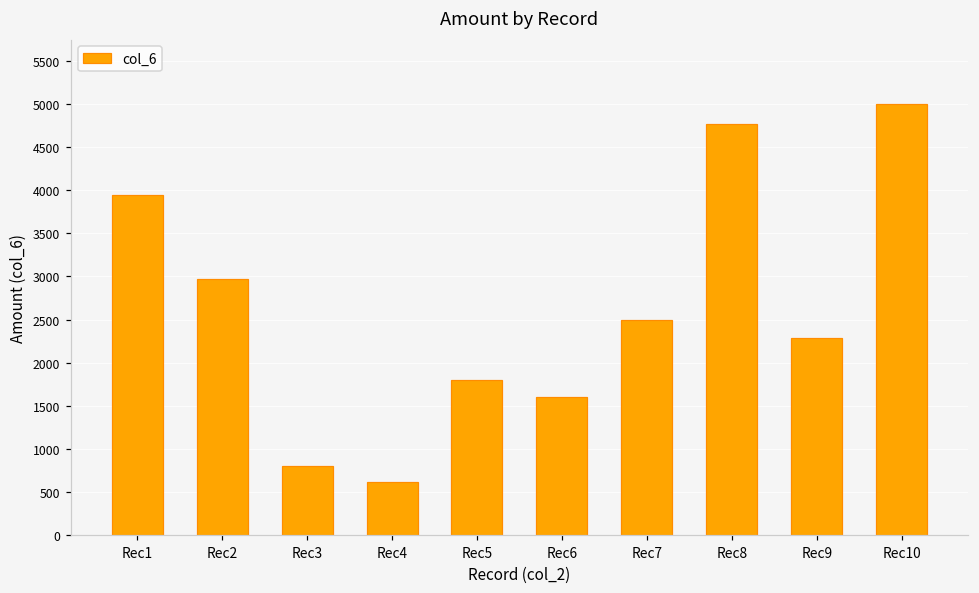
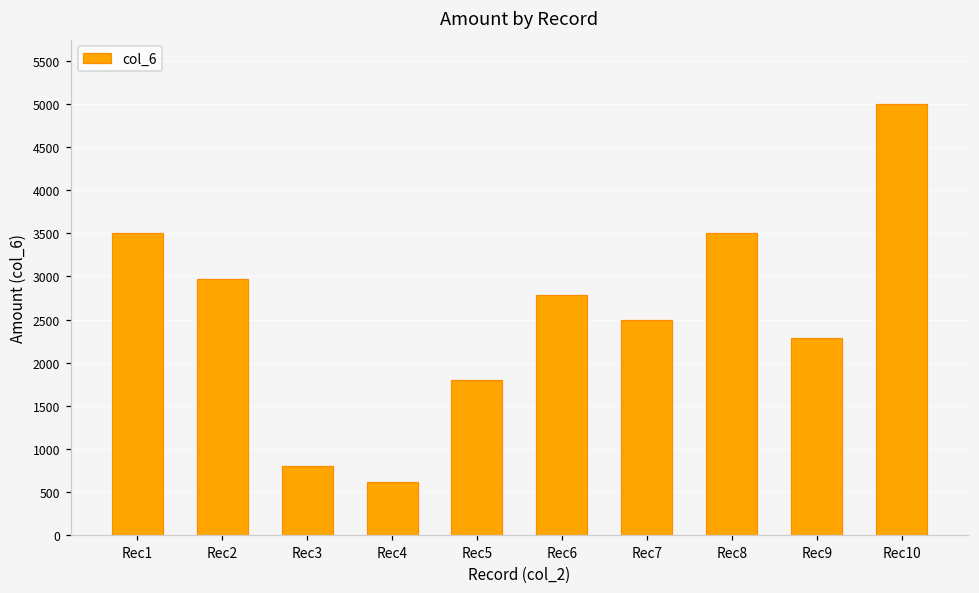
  {
-   "Rec1": 4000,
+   "Rec1": 3500,
    "Rec2": 3000,
    "Rec3": 800,
    "Rec4": 600,
    "Rec5": 1800,
-   "Rec6": 1600,
+   "Rec6": 2800,
    "Rec7": 2500,
-   "Rec8": 4800,
+   "Rec8": 3500,
    "Rec9": 2300,
    "Rec10": 5000
  }
